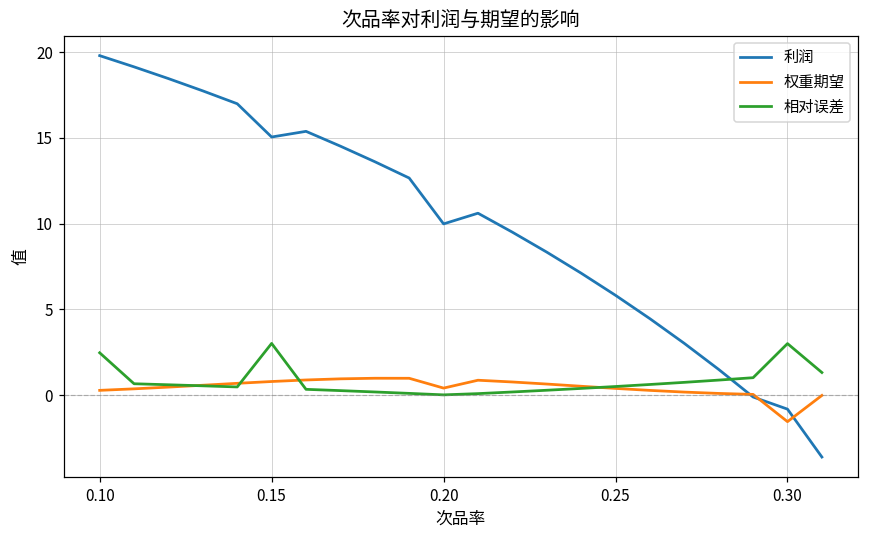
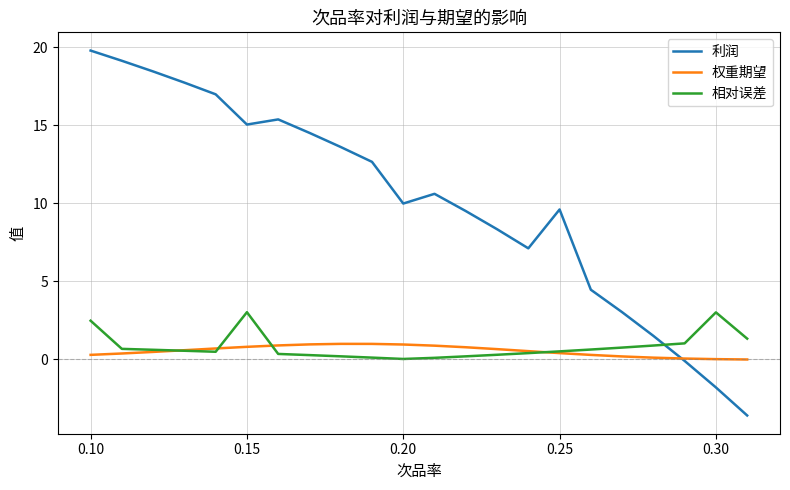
  {
    "利润": {
      "0.10": 19.8,
      "0.15": 15.0,
      "0.20": 10.0,
-     "0.25": 5.8,
-     "0.30": -0.8
+     "0.25": 9.6,
+     "0.30": -1.8
    },
    "权重期望": {
      "0.10": 0.3,
      "0.15": 0.8,
-     "0.20": 0.4,
-     "0.30": -1.6
+     "0.20": 0.9,
+     "0.30": 0.0
    },
    "相对误差": {
      "0.10": 2.5,
      "0.15": 3.0,
      "0.20": 0.0,
      "0.30": 3.0
    }
  }
